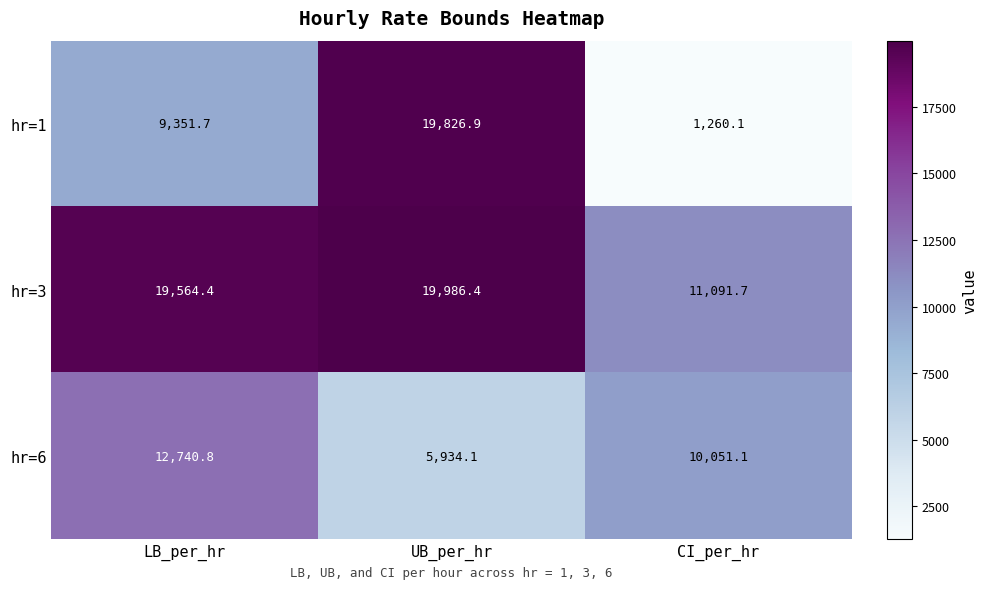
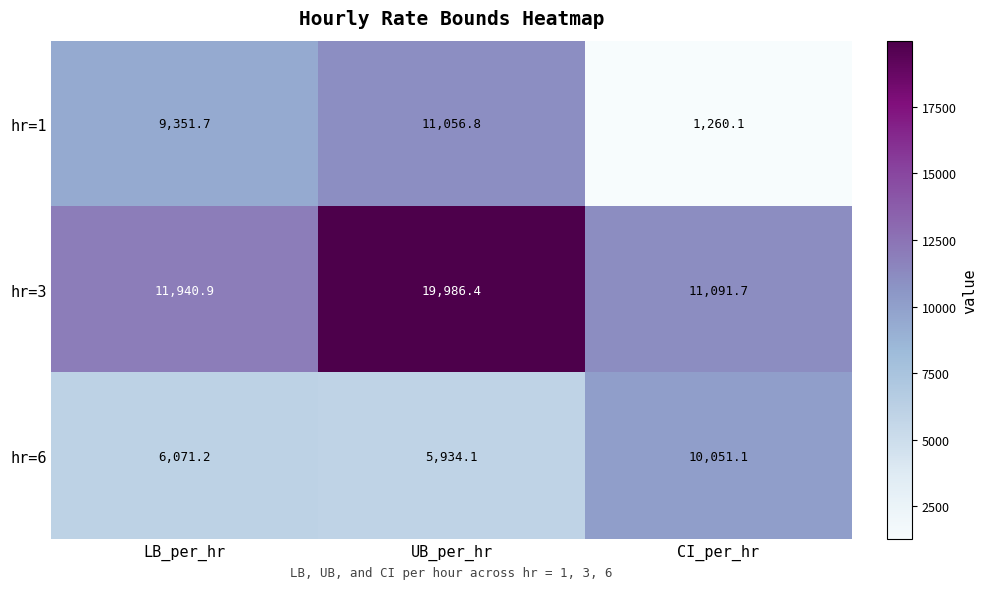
  {
    "hr=1": {
      "LB_per_hr": "9,351.7",
-     "UB_per_hr": "19,826.9",
+     "UB_per_hr": "11,056.8",
      "CI_per_hr": "1,260.1"
    },
    "hr=3": {
-     "LB_per_hr": "19,564.4",
+     "LB_per_hr": "11,940.9",
      "UB_per_hr": "19,986.4",
      "CI_per_hr": "11,091.7"
    },
    "hr=6": {
-     "LB_per_hr": "12,740.8",
+     "LB_per_hr": "6,071.2",
      "UB_per_hr": "5,934.1",
      "CI_per_hr": "10,051.1"
    }
  }
